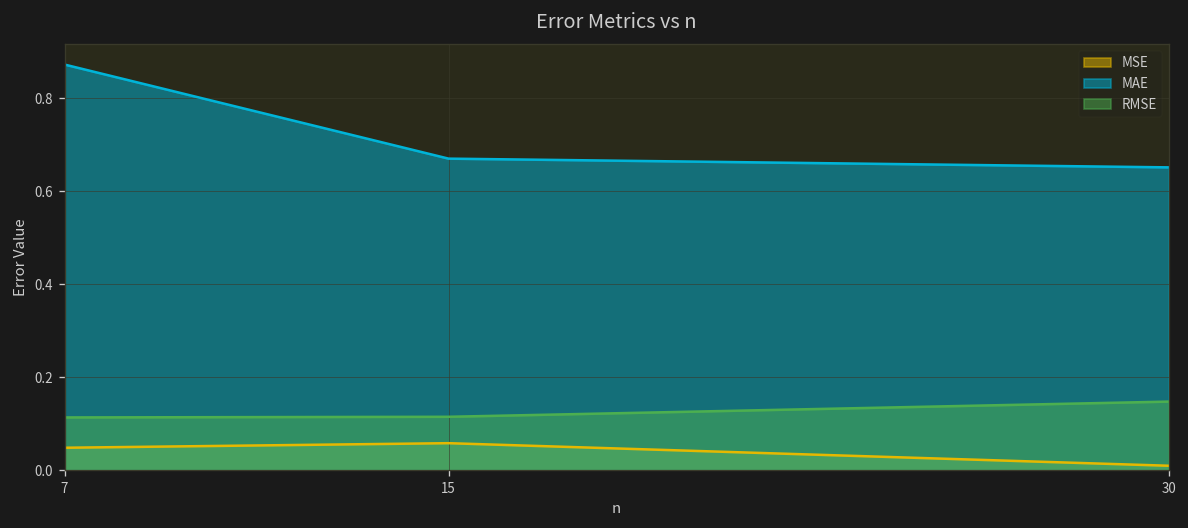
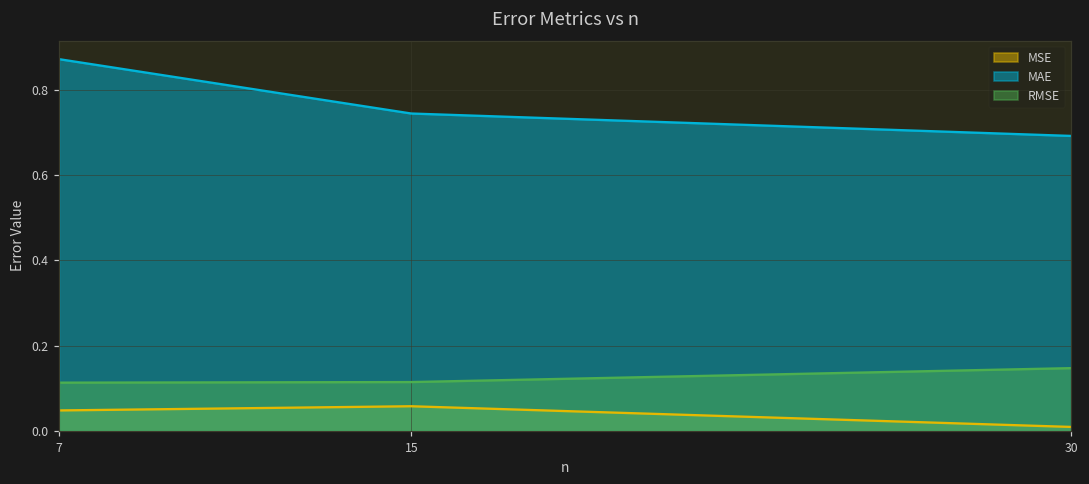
  {
    "MSE": {
      "7": 0.05,
      "15": 0.06,
      "30": 0.01
    },
    "MAE": {
      "7": 0.87,
-     "15": 0.67,
-     "30": 0.65
+     "15": 0.75,
+     "30": 0.69
    },
    "RMSE": {
      "7": 0.11,
      "15": 0.11,
      "30": 0.15
    }
  }
